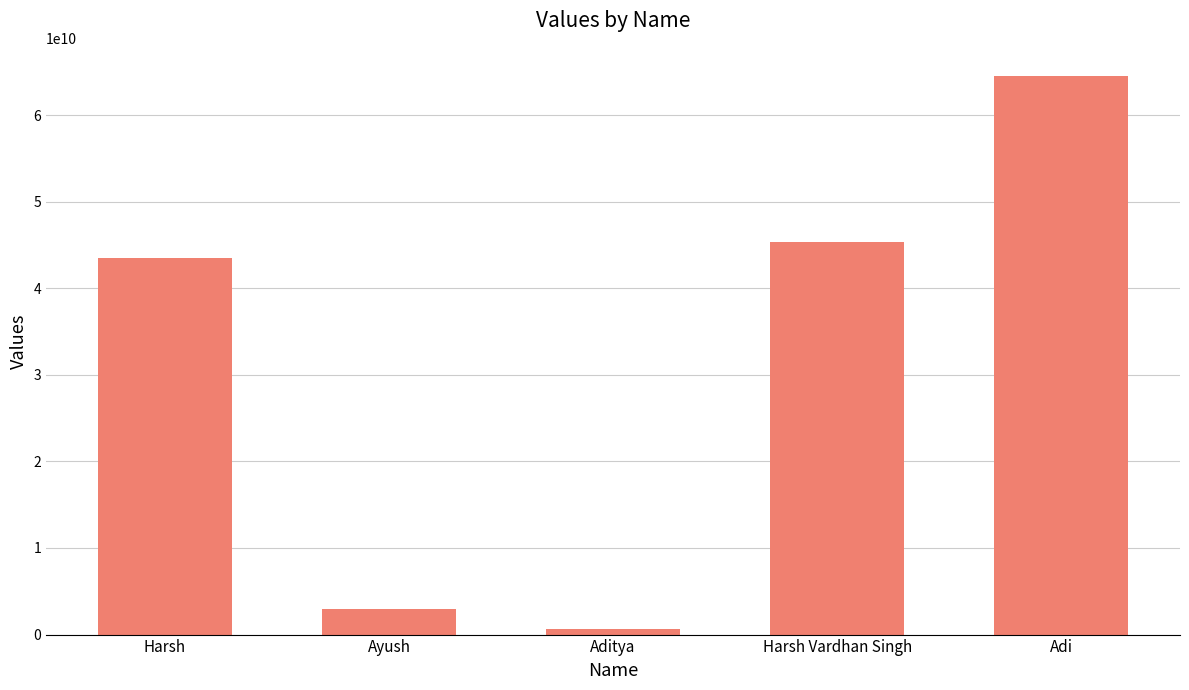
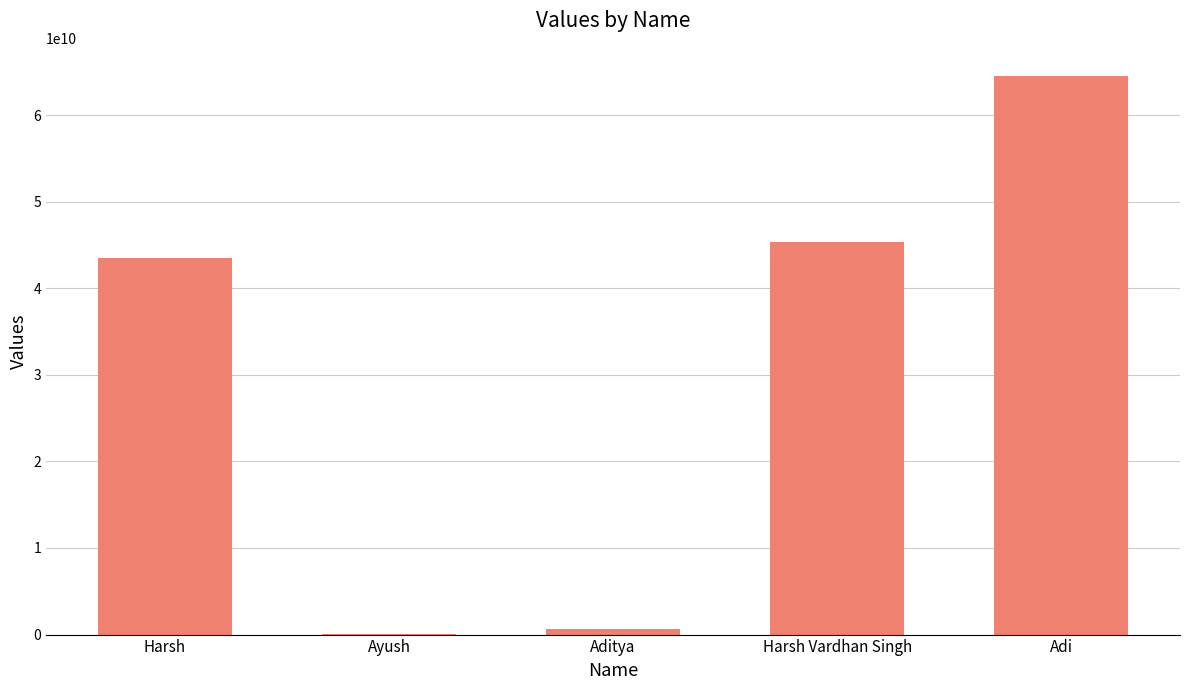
  {
    "Harsh": 43000000000,
-   "Ayush": 3000000000,
+   "Ayush": 0,
    "Aditya": 1000000000,
    "Harsh Vardhan Singh": 45000000000,
    "Adi": 65000000000
  }
